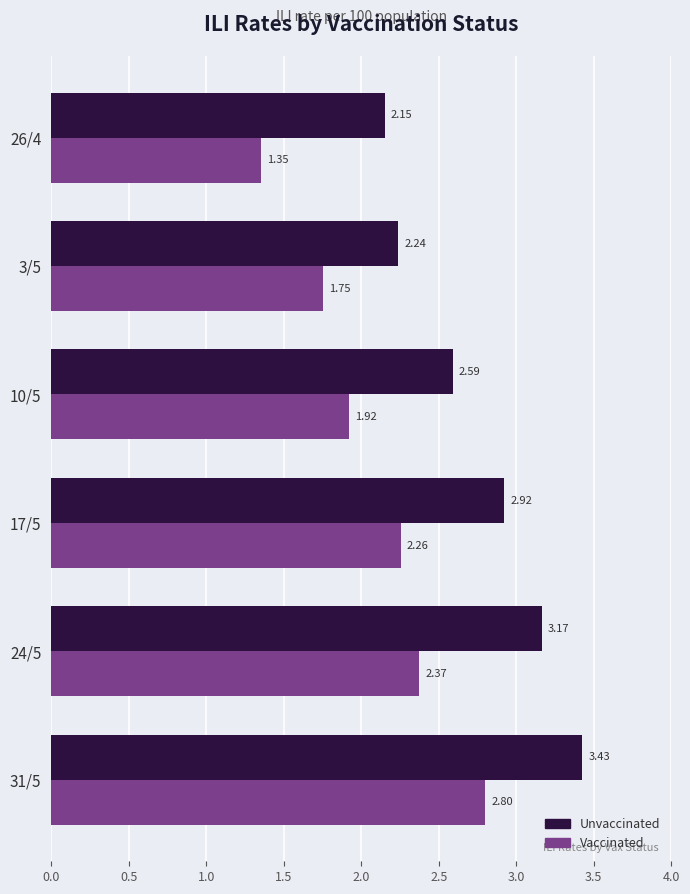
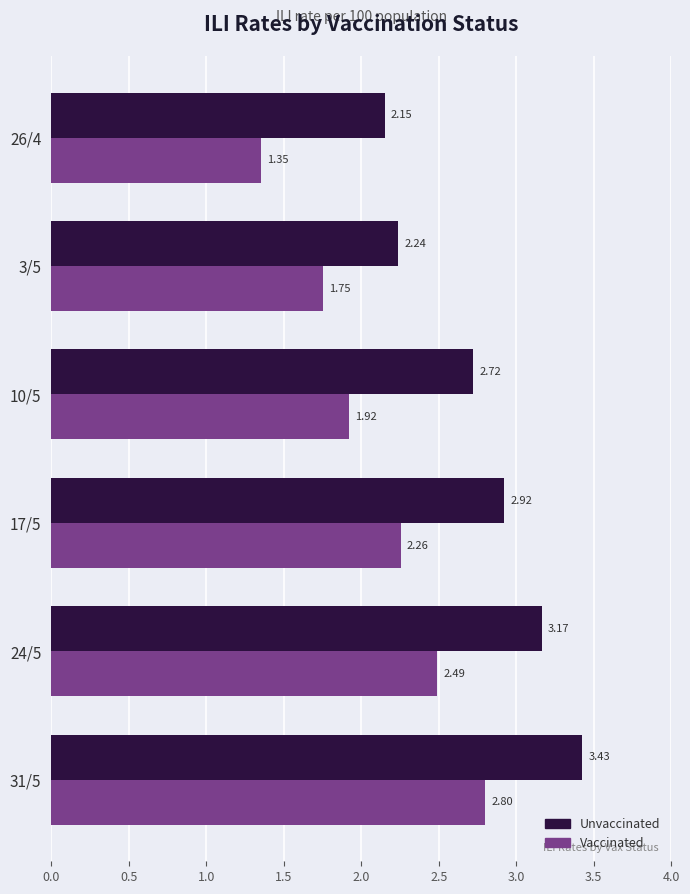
  {
    "Unvaccinated": {
      "26/4": 2.15,
      "3/5": 2.24,
-     "10/5": 2.59,
+     "10/5": 2.72,
      "17/5": 2.92,
      "24/5": 3.17,
      "31/5": 3.43
    },
    "Vaccinated": {
      "26/4": 1.35,
      "3/5": 1.75,
      "10/5": 1.92,
      "17/5": 2.26,
-     "24/5": 2.37,
+     "24/5": 2.49,
      "31/5": 2.80
    }
  }
